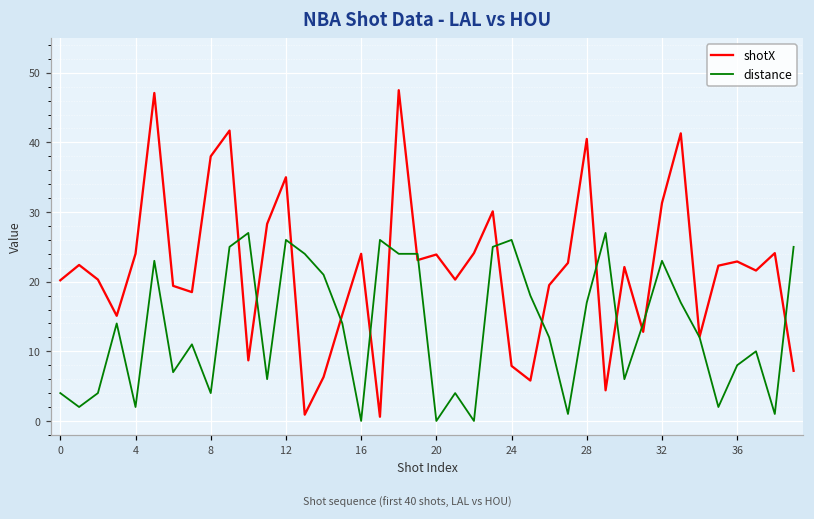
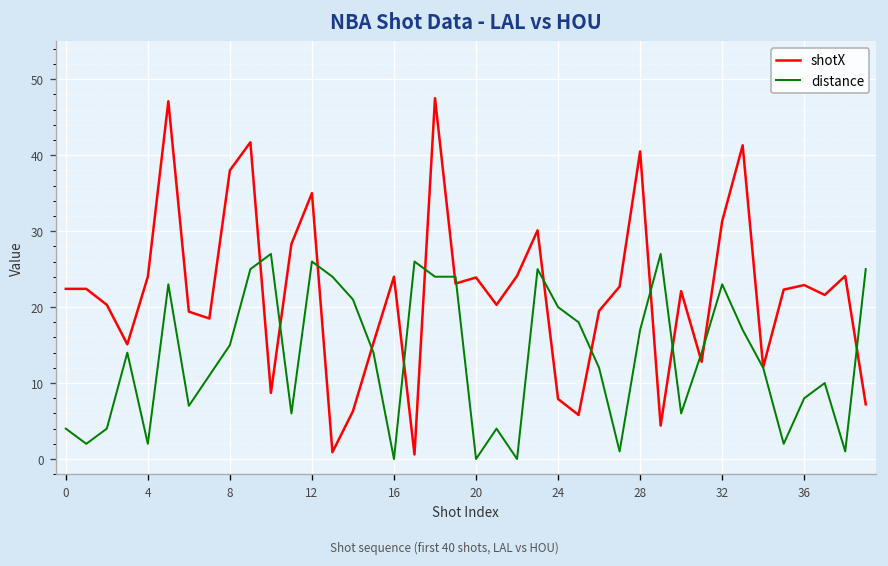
  {
    "shotX": {
-     "0": 20,
+     "0": 22,
      "4": 24,
      "8": 38,
      "12": 35,
      "16": 24,
      "20": 24,
      "24": 8,
      "28": 41,
      "32": 31,
      "36": 23
    },
    "distance": {
      "0": 4,
      "4": 2,
-     "8": 4,
+     "8": 15,
      "12": 26,
      "16": 0,
      "20": 0,
-     "24": 26,
+     "24": 20,
      "28": 17,
      "32": 23,
      "36": 8
    }
  }
